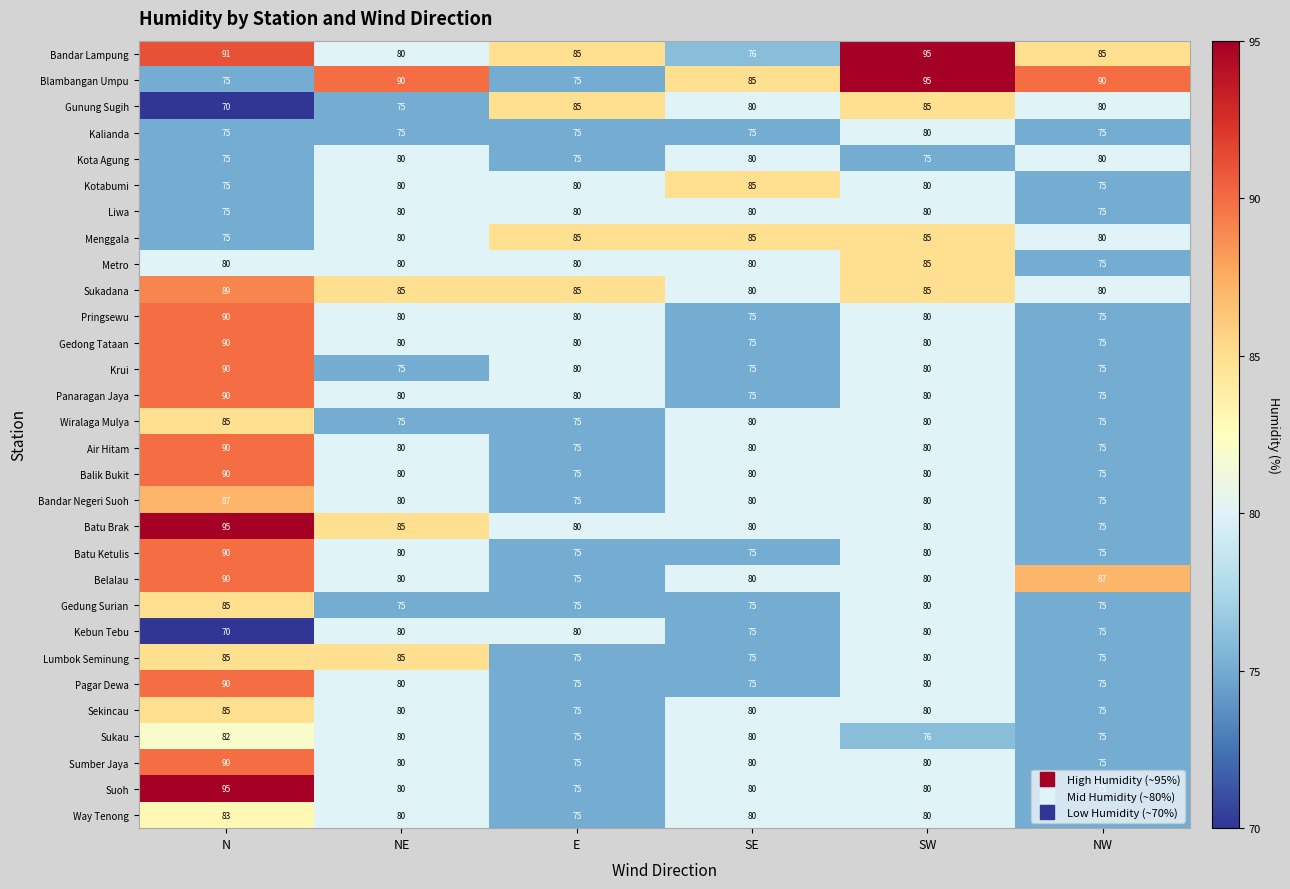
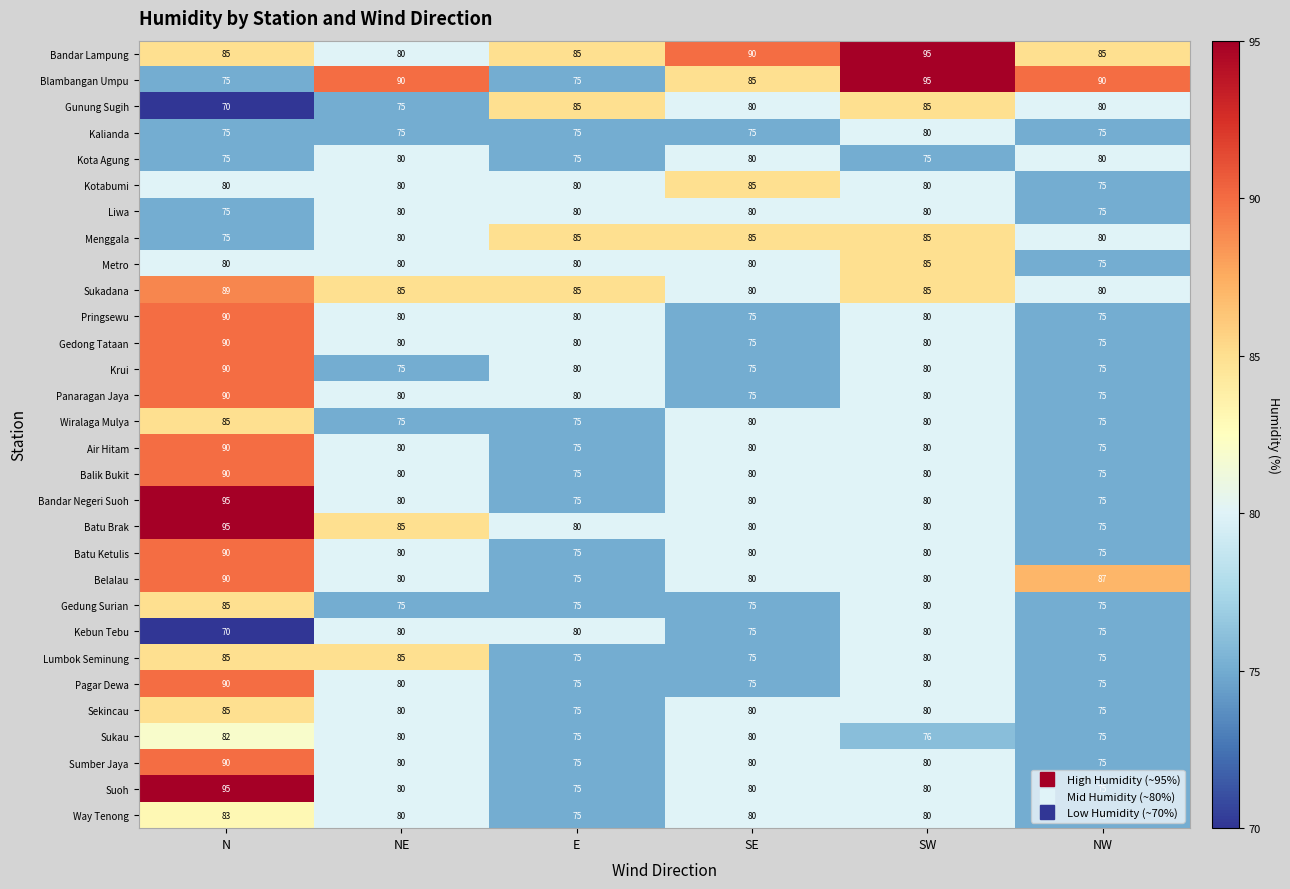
  {
    "Bandar Lampung": {
-     "N": 91,
+     "N": 85,
      "NE": 80,
      "E": 85,
-     "SE": 76,
+     "SE": 90,
      "SW": 95,
      "NW": 85
    },
    "Blambangan Umpu": {
      "N": 75,
      "NE": 90,
      "E": 75,
      "SE": 85,
      "SW": 95,
      "NW": 90
    },
    "Gunung Sugih": {
      "N": 70,
      "NE": 75,
      "E": 85,
      "SE": 80,
      "SW": 85,
      "NW": 80
    },
    "Kalianda": {
      "N": 75,
      "NE": 75,
      "E": 75,
      "SE": 75,
      "SW": 80,
      "NW": 75
    },
    "Kota Agung": {
      "N": 75,
      "NE": 80,
      "E": 75,
      "SE": 80,
      "SW": 75,
      "NW": 80
    },
    "Kotabumi": {
-     "N": 75,
+     "N": 80,
      "NE": 80,
      "E": 80,
      "SE": 85,
      "SW": 80,
      "NW": 75
    },
    "Liwa": {
      "N": 75,
      "NE": 80,
      "E": 80,
      "SE": 80,
      "SW": 80,
      "NW": 75
    },
    "Menggala": {
      "N": 75,
      "NE": 80,
      "E": 85,
      "SE": 85,
      "SW": 85,
      "NW": 80
    },
    "Metro": {
      "N": 80,
      "NE": 80,
      "E": 80,
      "SE": 80,
      "SW": 85,
      "NW": 75
    },
    "Sukadana": {
      "N": 89,
      "NE": 85,
      "E": 85,
      "SE": 80,
      "SW": 85,
      "NW": 80
    },
    "Pringsewu": {
      "N": 90,
      "NE": 80,
      "E": 80,
      "SE": 75,
      "SW": 80,
      "NW": 75
    },
    "Gedong Tataan": {
      "N": 90,
      "NE": 80,
      "E": 80,
      "SE": 75,
      "SW": 80,
      "NW": 75
    },
    "Krui": {
      "N": 90,
      "NE": 75,
      "E": 80,
      "SE": 75,
      "SW": 80,
      "NW": 75
    },
    "Panaragan Jaya": {
      "N": 90,
      "NE": 80,
      "E": 80,
      "SE": 75,
      "SW": 80,
      "NW": 75
    },
    "Wiralaga Mulya": {
      "N": 85,
      "NE": 75,
      "E": 75,
      "SE": 80,
      "SW": 80,
      "NW": 75
    },
    "Air Hitam": {
      "N": 90,
      "NE": 80,
      "E": 75,
      "SE": 80,
      "SW": 80,
      "NW": 75
    },
    "Balik Bukit": {
      "N": 90,
      "NE": 80,
      "E": 75,
      "SE": 80,
      "SW": 80,
      "NW": 75
    },
    "Bandar Negeri Suoh": {
-     "N": 87,
+     "N": 95,
      "NE": 80,
      "E": 75,
      "SE": 80,
      "SW": 80,
      "NW": 75
    },
    "Batu Brak": {
      "N": 95,
      "NE": 85,
      "E": 80,
      "SE": 80,
      "SW": 80,
      "NW": 75
    },
    "Batu Ketulis": {
      "N": 90,
      "NE": 80,
      "E": 75,
-     "SE": 75,
+     "SE": 80,
      "SW": 80,
      "NW": 75
    },
    "Belalau": {
      "N": 90,
      "NE": 80,
      "E": 75,
      "SE": 80,
      "SW": 80,
      "NW": 87
    },
    "Gedung Surian": {
      "N": 85,
      "NE": 75,
      "E": 75,
      "SE": 75,
      "SW": 80,
      "NW": 75
    },
    "Kebun Tebu": {
      "N": 70,
      "NE": 80,
      "E": 80,
      "SE": 75,
      "SW": 80,
      "NW": 75
    },
    "Lumbok Seminung": {
      "N": 85,
      "NE": 85,
      "E": 75,
      "SE": 75,
      "SW": 80,
      "NW": 75
    },
    "Pagar Dewa": {
      "N": 90,
      "NE": 80,
      "E": 75,
      "SE": 75,
      "SW": 80,
      "NW": 75
    },
    "Sekincau": {
      "N": 85,
      "NE": 80,
      "E": 75,
      "SE": 80,
      "SW": 80,
      "NW": 75
    },
    "Sukau": {
      "N": 82,
      "NE": 80,
      "E": 75,
      "SE": 80,
      "SW": 76,
      "NW": 75
    },
    "Sumber Jaya": {
      "N": 90,
      "NE": 80,
      "E": 75,
      "SE": 80,
      "SW": 80,
      "NW": 75
    },
    "Suoh": {
      "N": 95,
      "NE": 80,
      "E": 75,
      "SE": 80,
      "SW": 80
    },
    "Way Tenong": {
      "N": 83,
      "NE": 80,
      "E": 75,
      "SE": 80,
      "SW": 80
    }
  }
